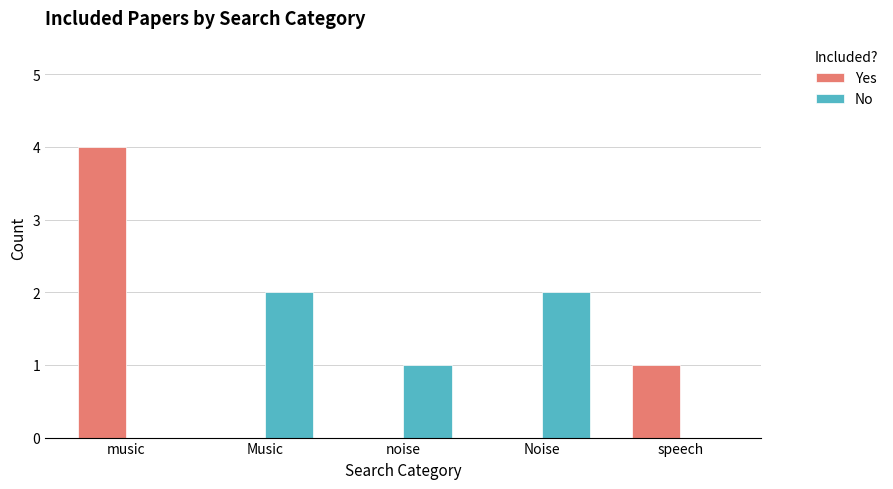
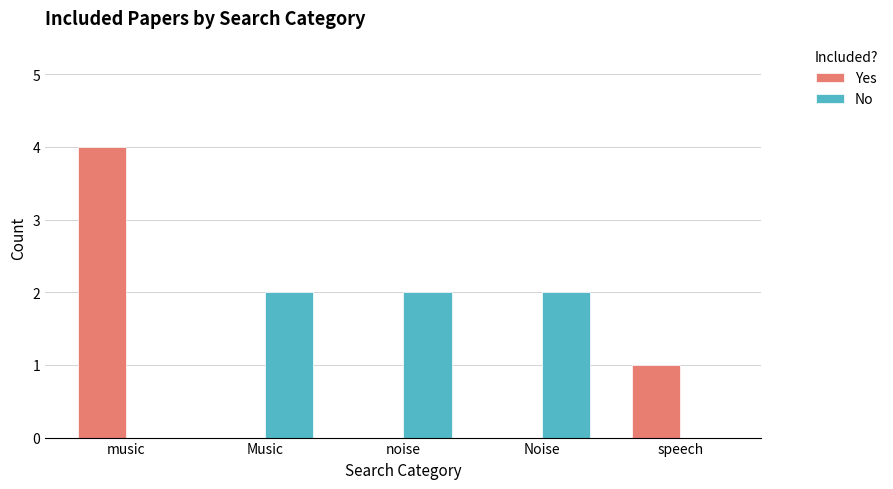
  {
    "Yes": {
      "music": 4,
      "Music": 0,
      "noise": 0,
      "Noise": 0,
      "speech": 1
    },
    "No": {
      "music": 0,
      "Music": 2,
-     "noise": 1,
+     "noise": 2,
      "Noise": 2,
      "speech": 0
    }
  }
